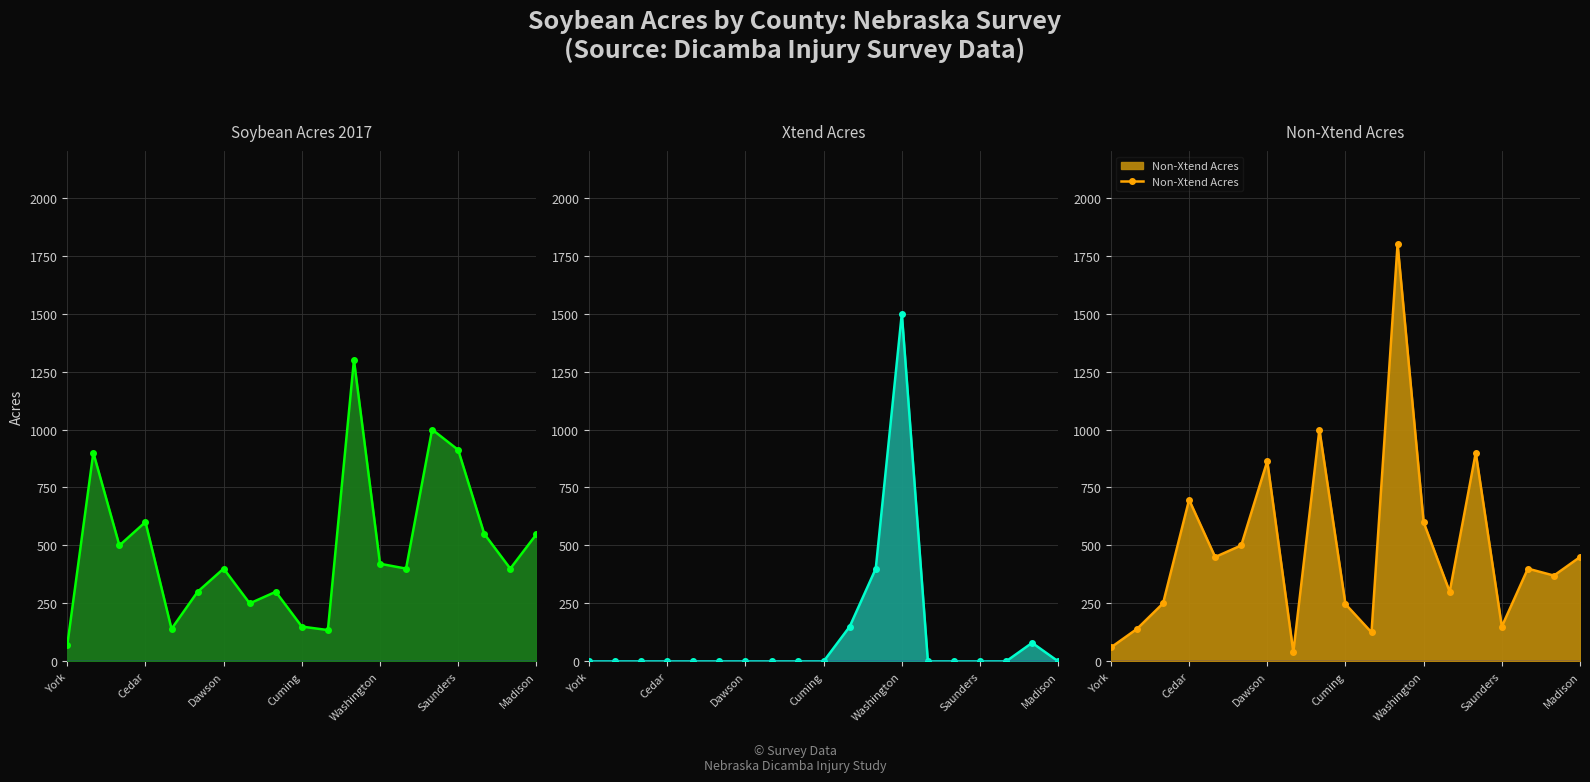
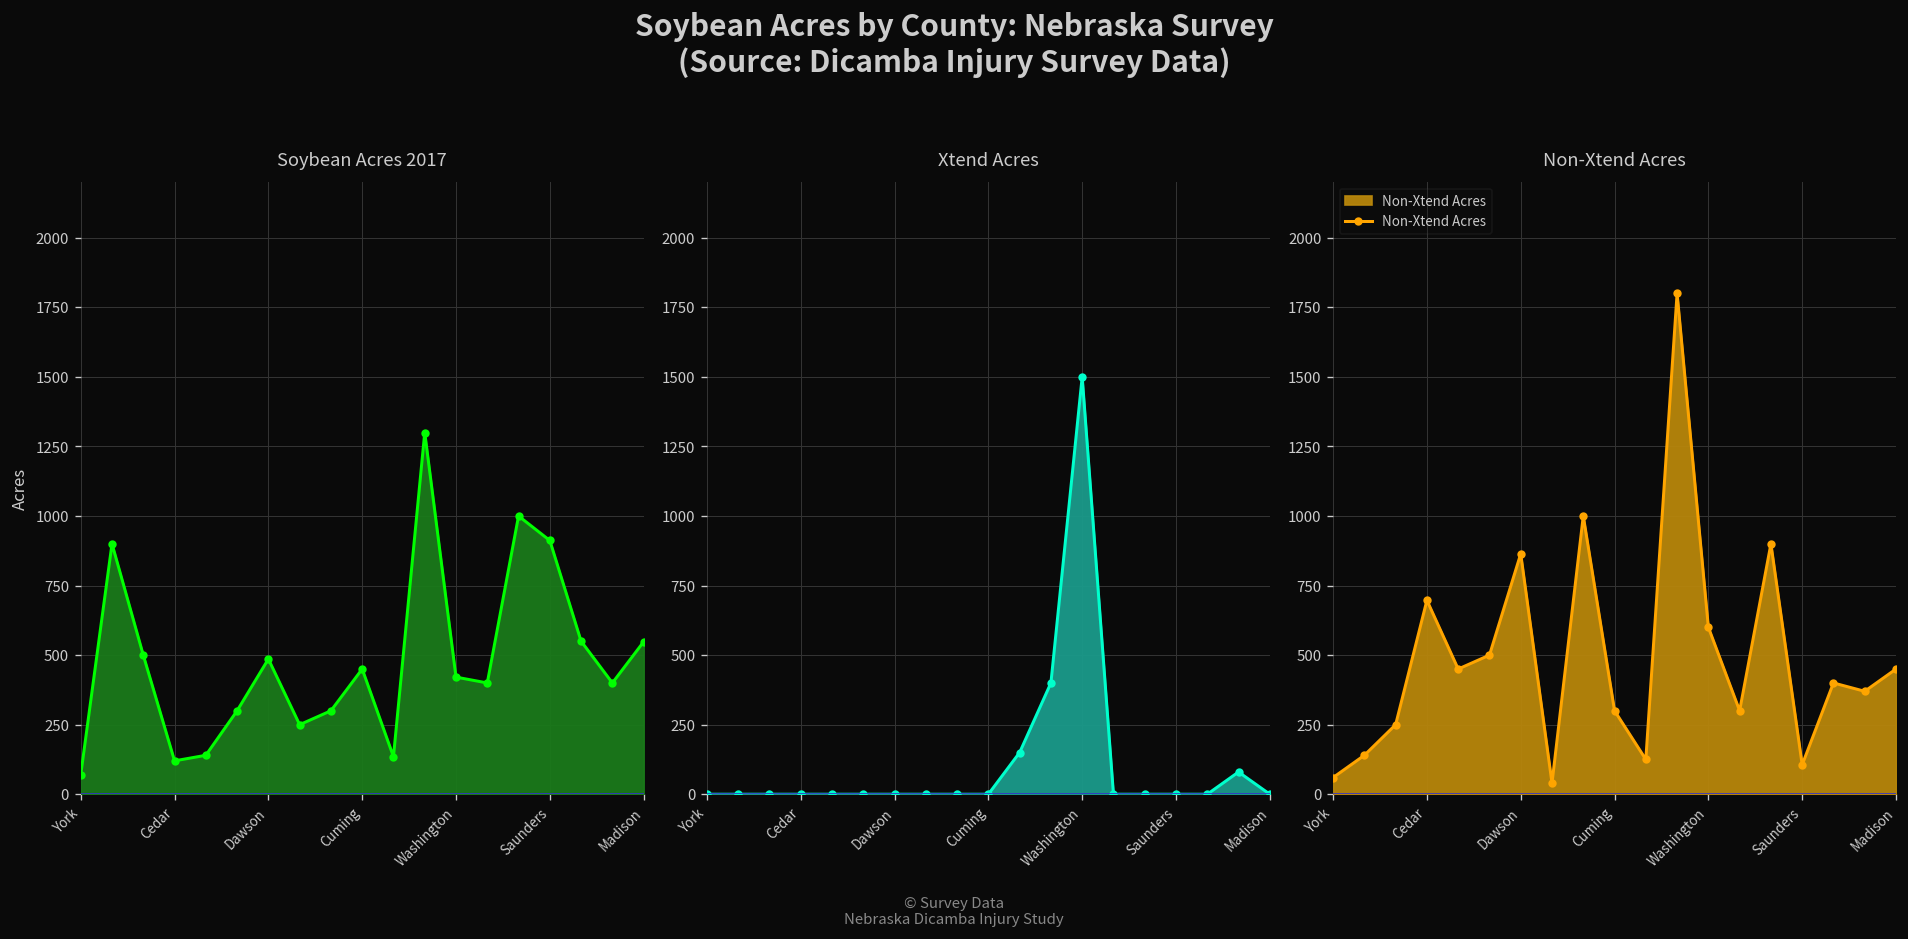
  {
    "Soybean Acres 2017": {
      "York": 70,
-     "Cedar": 600,
-     "Dawson": 400,
-     "Cuming": 150,
+     "Cedar": 120,
+     "Dawson": 490,
+     "Cuming": 450,
      "Washington": 420,
      "Saunders": 910,
      "Madison": 550
    },
    "Xtend Acres": {
      "York": 0,
      "Cedar": 0,
      "Dawson": 0,
      "Cuming": 0,
      "Washington": 1500,
      "Saunders": 0,
      "Madison": 0
    },
    "Non-Xtend Acres": {
      "York": 60,
      "Cedar": 700,
      "Dawson": 860,
-     "Cuming": 250,
+     "Cuming": 300,
      "Washington": 600,
-     "Saunders": 150,
+     "Saunders": 110,
      "Madison": 450
    }
  }
